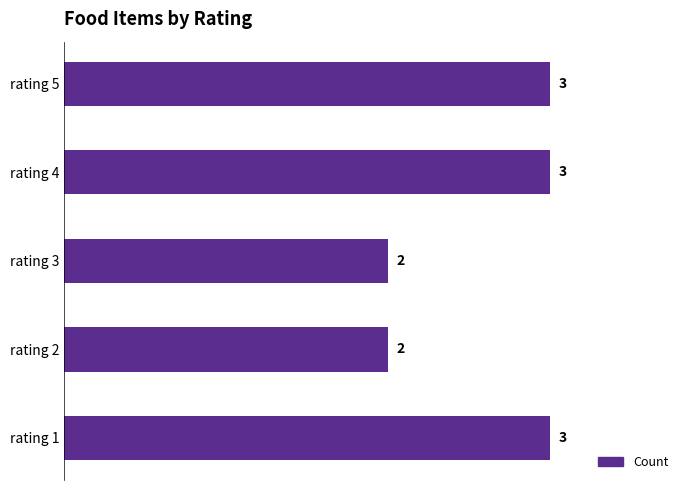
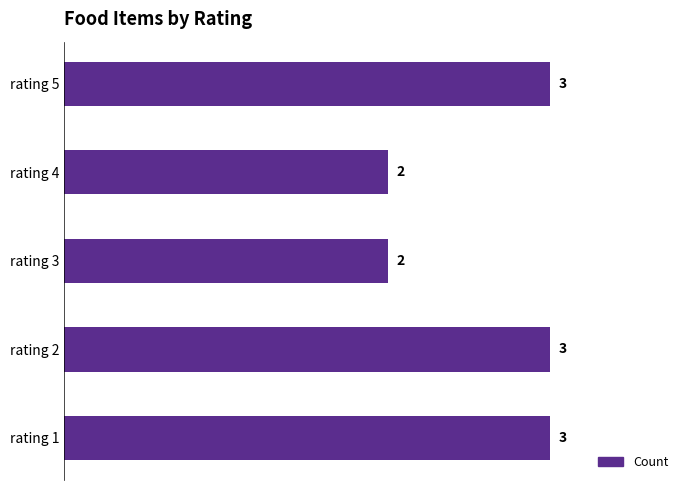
  {
    "rating 5": 3,
-   "rating 4": 3,
+   "rating 4": 2,
    "rating 3": 2,
-   "rating 2": 2,
+   "rating 2": 3,
    "rating 1": 3
  }
